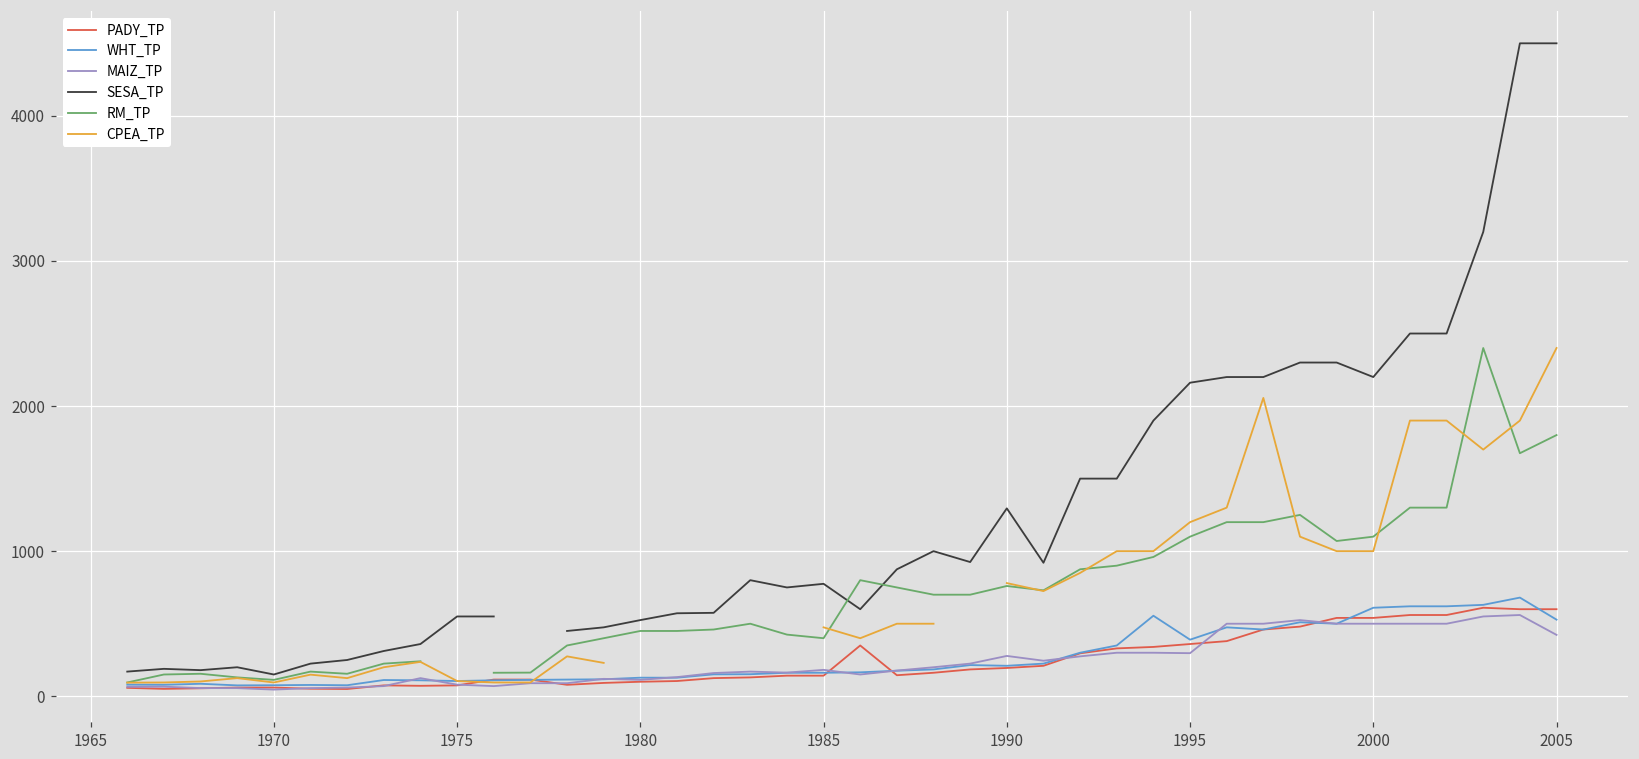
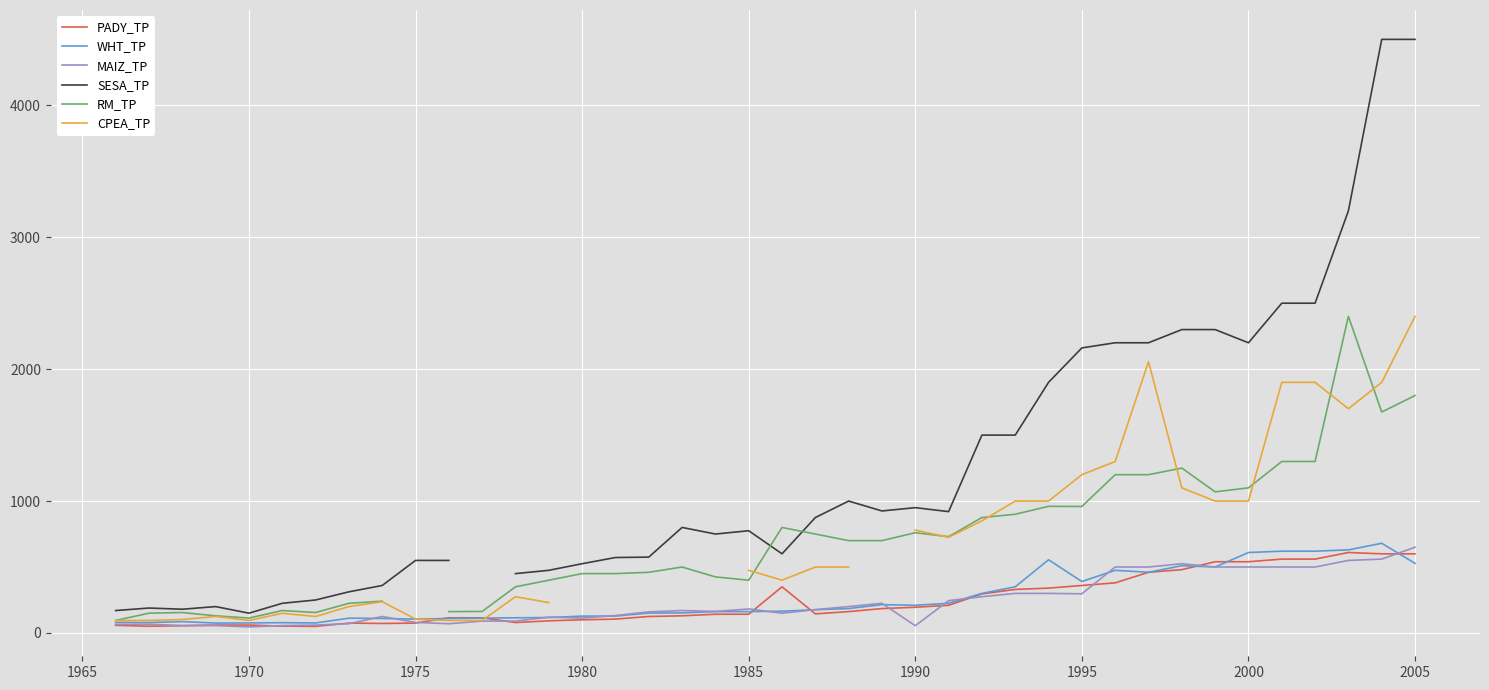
  {
    "PADY_TP": {
      "1985": 140,
      "1995": 360,
      "2000": 540,
      "2005": 600
    },
    "WHT_TP": {
      "1985": 160,
      "1995": 390,
      "2000": 610,
      "2005": 530
    },
    "MAIZ_TP": {
      "1985": 180,
-     "1990": 280,
+     "1990": 60,
      "1995": 300,
      "2000": 500,
-     "2005": 420
+     "2005": 650
    },
    "SESA_TP": {
      "1970": 150,
      "1975": 550,
      "1980": 530,
      "1985": 780,
-     "1990": 1300,
+     "1990": 950,
      "1995": 2160,
      "2000": 2200,
      "2005": 4500
    },
    "RM_TP": {
      "1980": 450,
      "1985": 400,
      "1990": 760,
-     "1995": 1100,
+     "1995": 960,
      "2000": 1100,
      "2005": 1800
    },
    "CPEA_TP": {
      "1985": 480,
      "1990": 780,
      "1995": 1200,
      "2000": 1000,
      "2005": 2400
    }
  }
